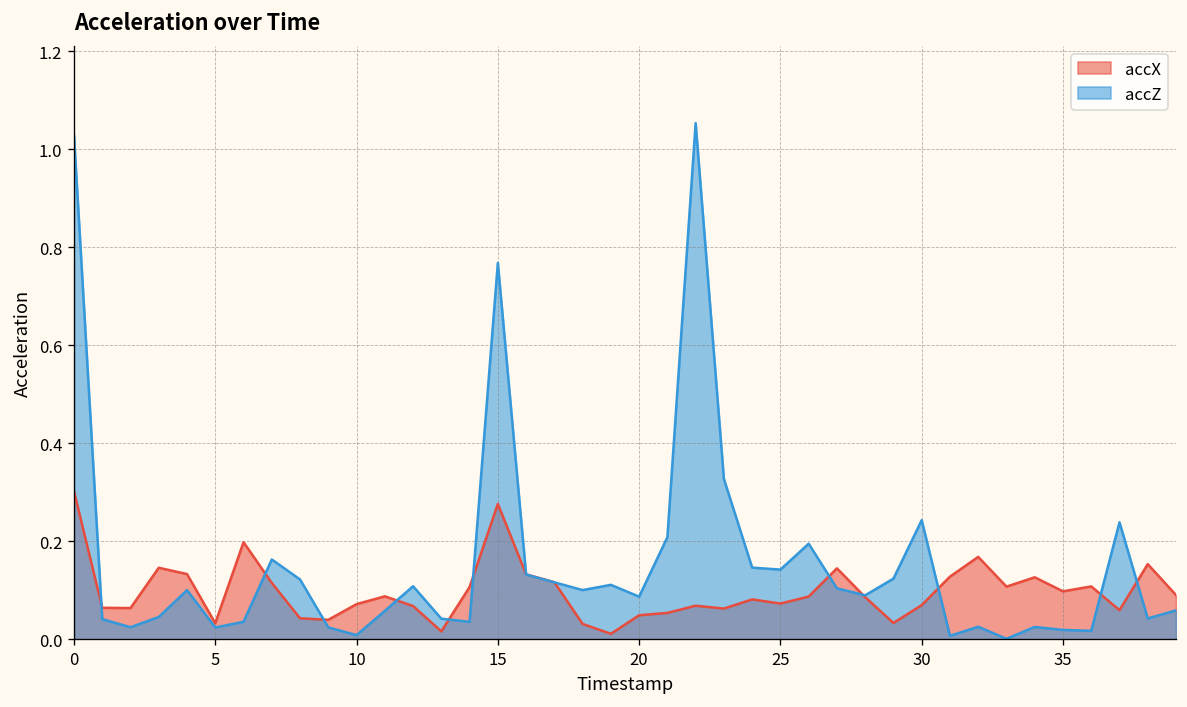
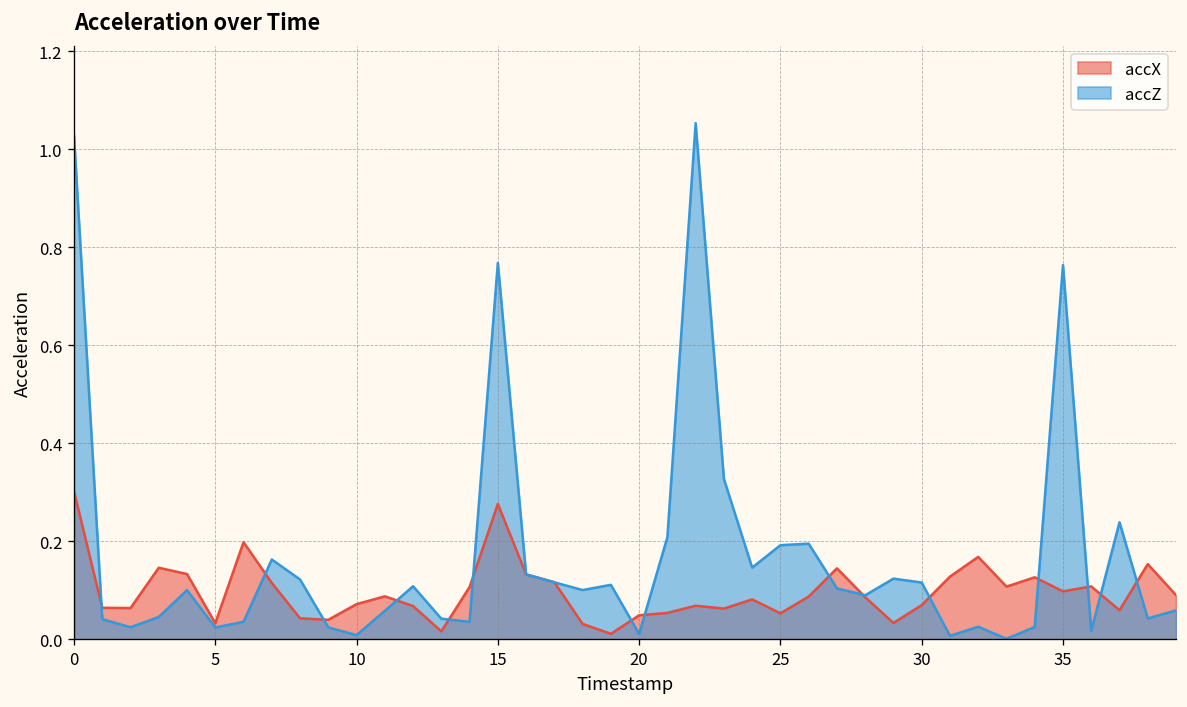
  {
    "accX": {
      "0": 0.30,
      "5": 0.03,
      "10": 0.07,
      "15": 0.28,
      "20": 0.05,
-     "25": 0.07,
+     "25": 0.05,
      "30": 0.07,
      "35": 0.10
    },
    "accZ": {
      "0": 1.03,
      "5": 0.02,
      "10": 0.01,
      "15": 0.77,
-     "20": 0.09,
-     "25": 0.14,
-     "30": 0.24,
-     "35": 0.02
+     "20": 0.01,
+     "25": 0.19,
+     "30": 0.12,
+     "35": 0.76
    }
  }
